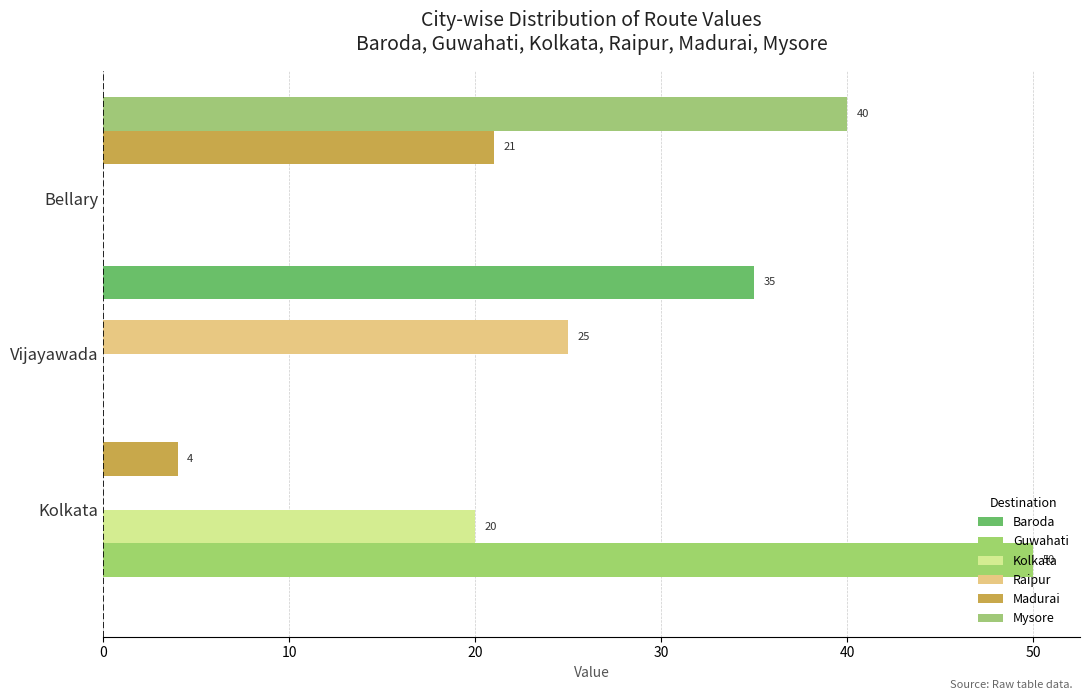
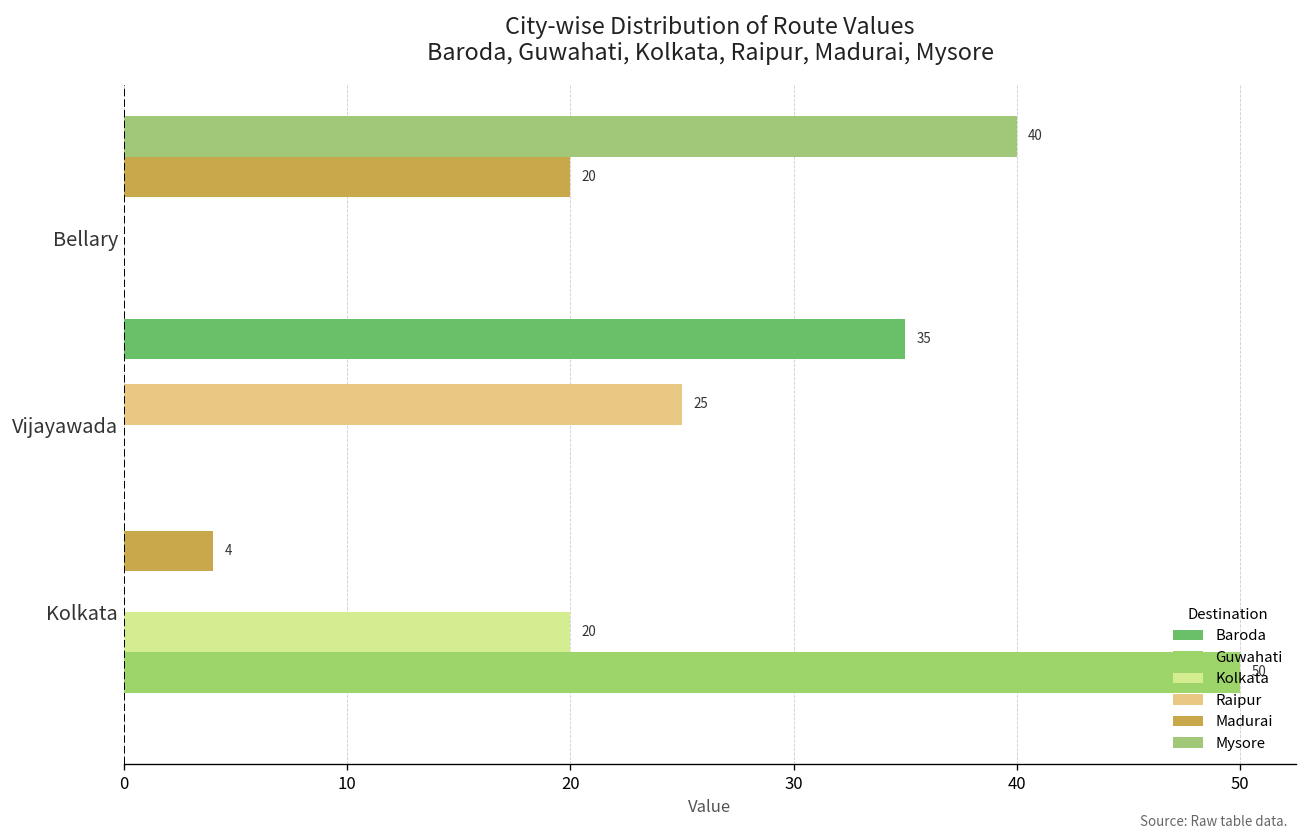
  {
    "Madurai": {
-     "Bellary": 21,
+     "Bellary": 20,
      "Kolkata": 4
    }
  }
